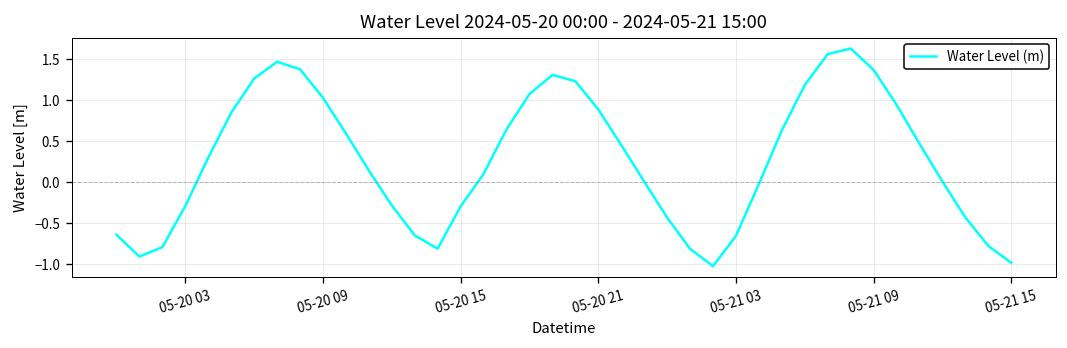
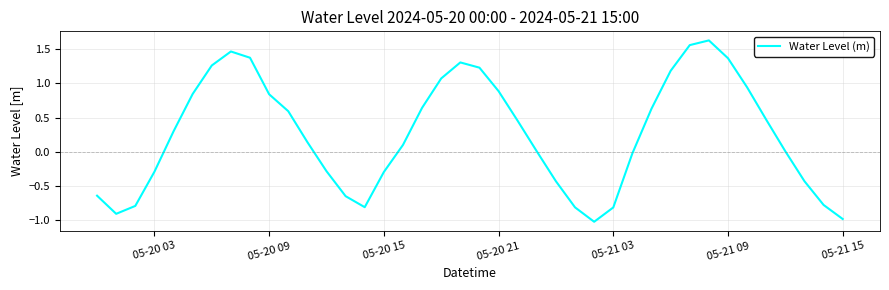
  {
    "05-20 03": -0.3,
-   "05-20 09": 1.0,
+   "05-20 09": 0.8,
    "05-20 15": -0.3,
    "05-20 21": 0.9,
-   "05-21 03": -0.7,
+   "05-21 03": -0.8,
    "05-21 09": 1.4,
    "05-21 15": -1.0
  }
